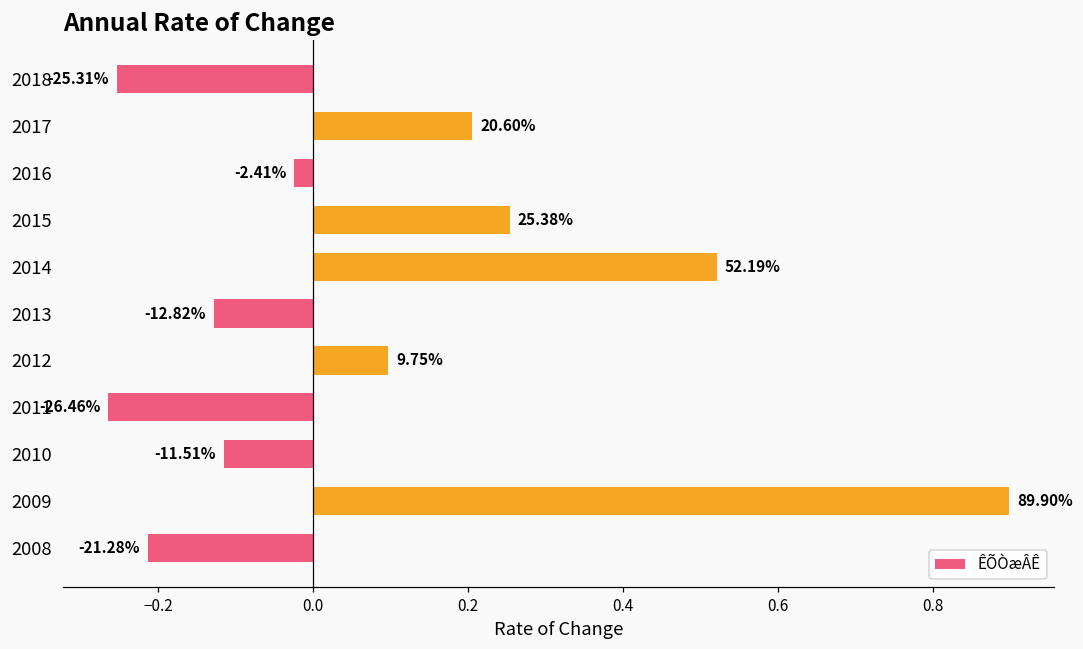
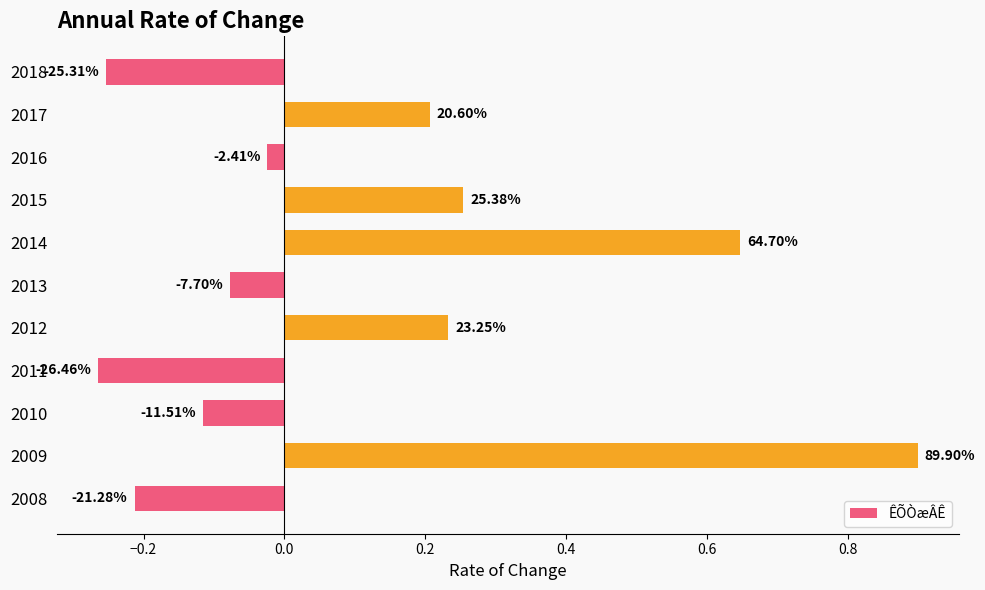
  {
    "2018": "-25.31%",
    "2017": "20.60%",
    "2016": "-2.41%",
    "2015": "25.38%",
-   "2014": "52.19%",
-   "2013": "-12.82%",
-   "2012": "9.75%",
+   "2014": "64.70%",
+   "2013": "-7.70%",
+   "2012": "23.25%",
    "2011": "-26.46%",
    "2010": "-11.51%",
    "2009": "89.90%",
    "2008": "-21.28%"
  }
